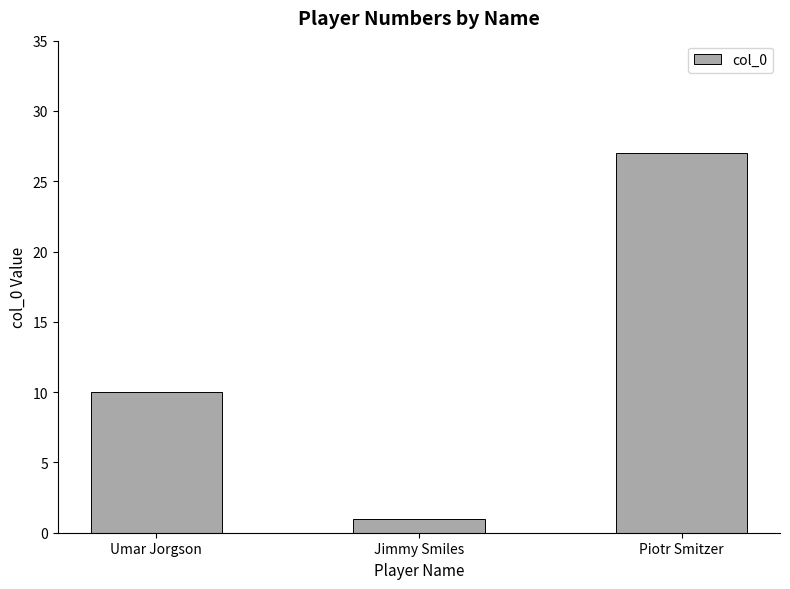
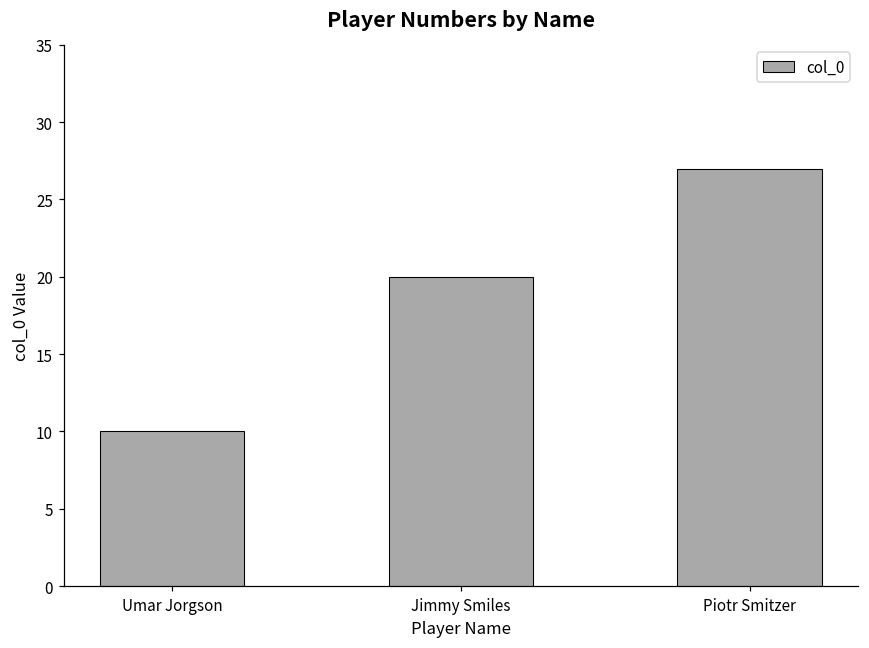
  {
    "Umar Jorgson": 10,
-   "Jimmy Smiles": 1,
+   "Jimmy Smiles": 20,
    "Piotr Smitzer": 27
  }
